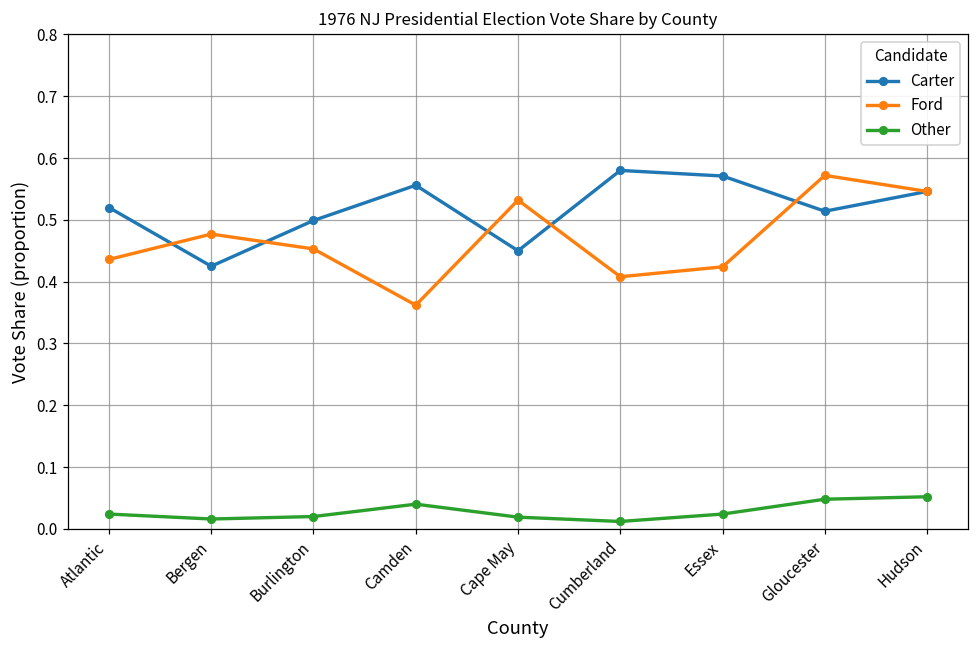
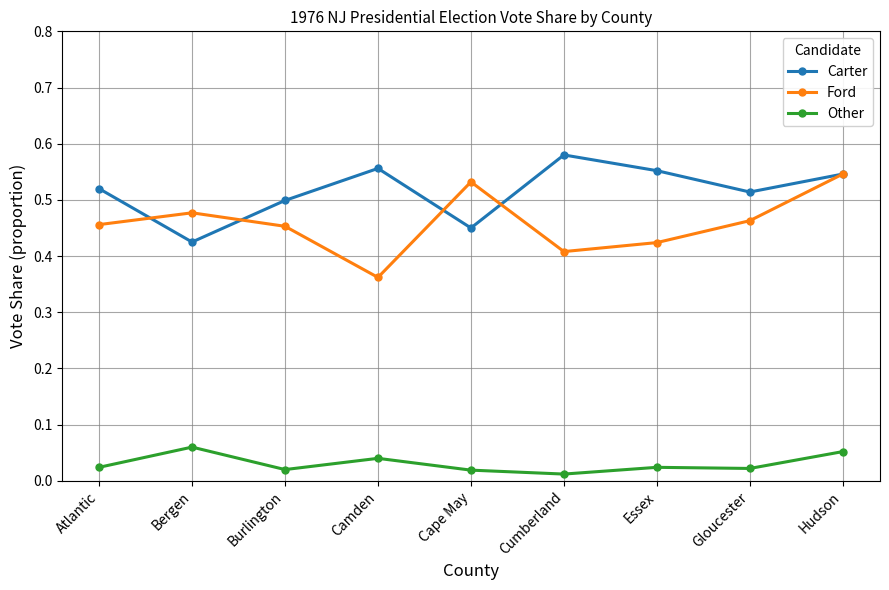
  {
    "Carter": {
      "Atlantic": 0.52,
      "Bergen": 0.43,
      "Burlington": 0.50,
      "Camden": 0.56,
      "Cape May": 0.45,
      "Cumberland": 0.58,
-     "Essex": 0.57,
+     "Essex": 0.55,
      "Gloucester": 0.51
    },
    "Ford": {
-     "Atlantic": 0.44,
+     "Atlantic": 0.46,
      "Bergen": 0.48,
      "Burlington": 0.45,
      "Camden": 0.36,
      "Cape May": 0.53,
      "Cumberland": 0.41,
      "Essex": 0.42,
-     "Gloucester": 0.57
+     "Gloucester": 0.46
    },
    "Other": {
      "Atlantic": 0.02,
-     "Bergen": 0.02,
+     "Bergen": 0.06,
      "Burlington": 0.02,
      "Camden": 0.04,
      "Cape May": 0.02,
      "Cumberland": 0.01,
      "Essex": 0.02,
-     "Gloucester": 0.05,
+     "Gloucester": 0.02,
      "Hudson": 0.05
    }
  }
